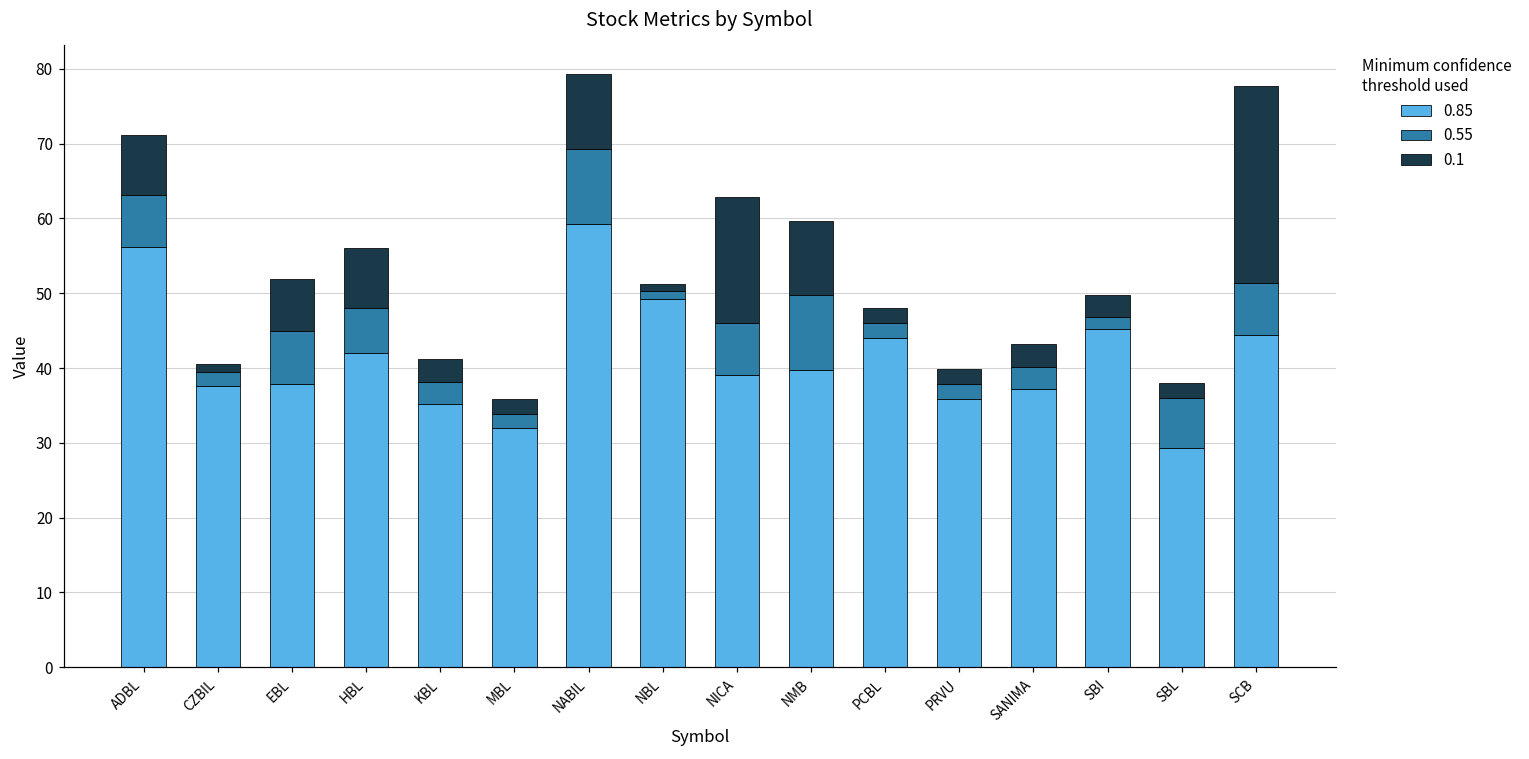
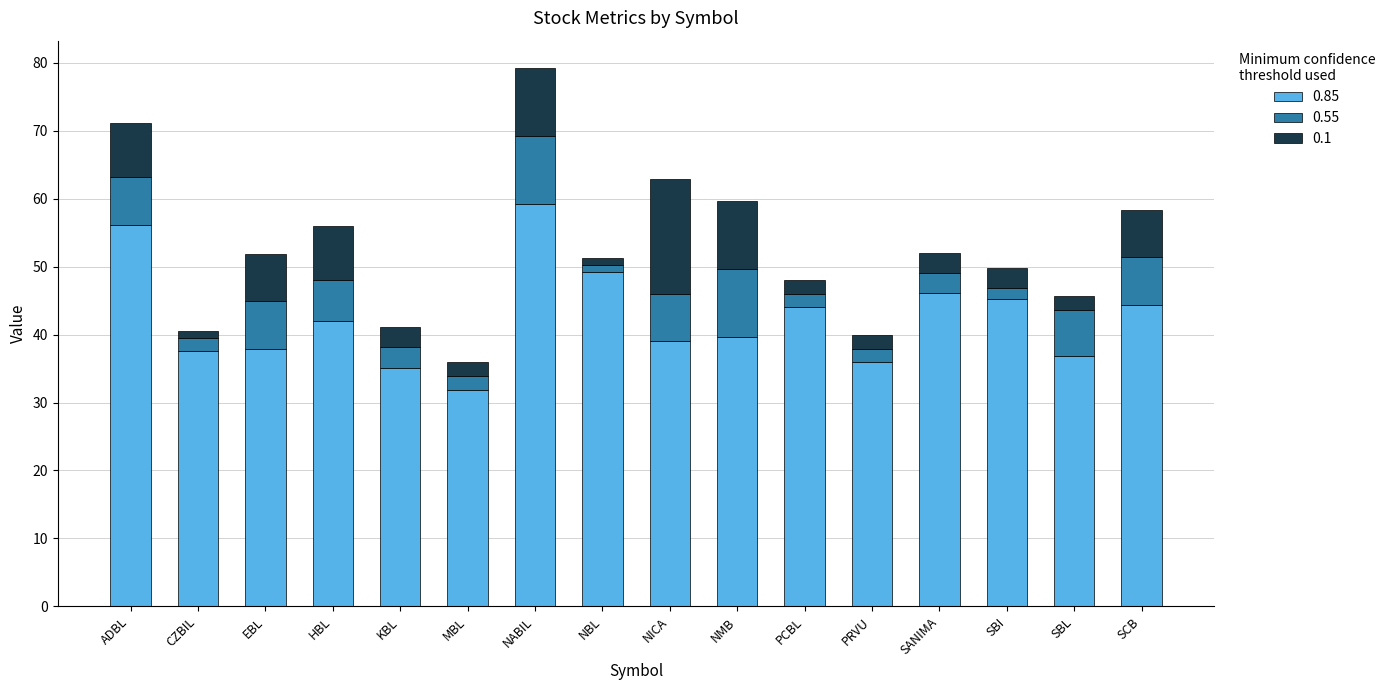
  {
    "0.85": {
      "ADBL": 56,
      "CZBIL": 38,
      "EBL": 38,
      "HBL": 42,
      "KBL": 35,
      "MBL": 32,
      "NABIL": 59,
      "NBL": 49,
      "NICA": 39,
      "NMB": 40,
      "PCBL": 44,
      "PRVU": 36,
-     "SANIMA": 37,
+     "SANIMA": 46,
      "SBI": 45,
-     "SBL": 29,
+     "SBL": 37,
      "SCB": 44
    },
    "0.55": {
      "ADBL": 7,
      "CZBIL": 2,
      "EBL": 7,
      "HBL": 6,
      "KBL": 3,
      "MBL": 2,
      "NABIL": 10,
      "NBL": 1,
      "NICA": 7,
      "NMB": 10,
      "PCBL": 2,
      "PRVU": 2,
      "SANIMA": 3,
      "SBI": 2,
      "SBL": 7,
      "SCB": 7
    },
    "0.1": {
      "ADBL": 8,
      "CZBIL": 1,
      "EBL": 7,
      "HBL": 8,
      "KBL": 3,
      "MBL": 2,
      "NABIL": 10,
      "NBL": 1,
      "NICA": 17,
      "NMB": 10,
      "PCBL": 2,
      "PRVU": 2,
      "SANIMA": 3,
      "SBI": 3,
      "SBL": 2,
-     "SCB": 26
+     "SCB": 7
    }
  }
